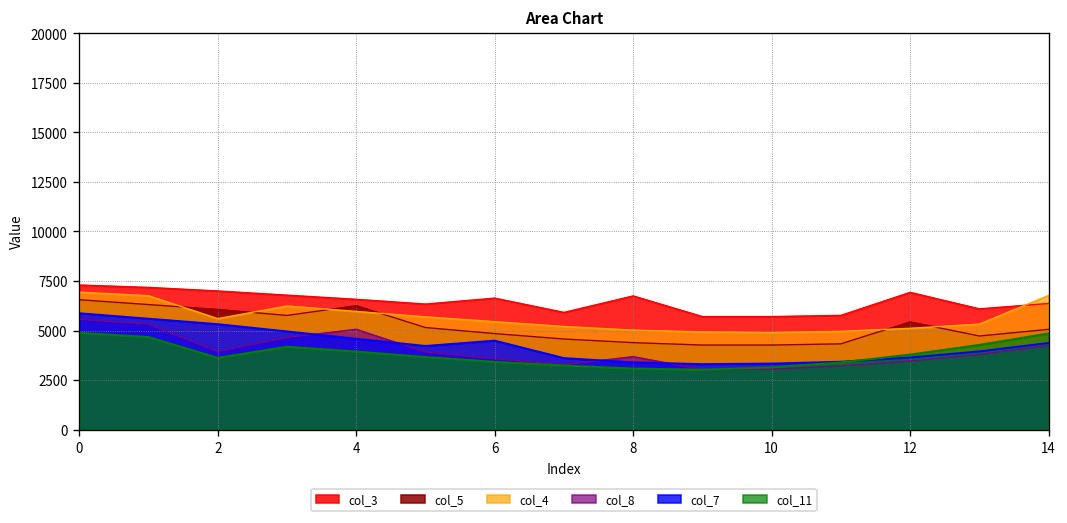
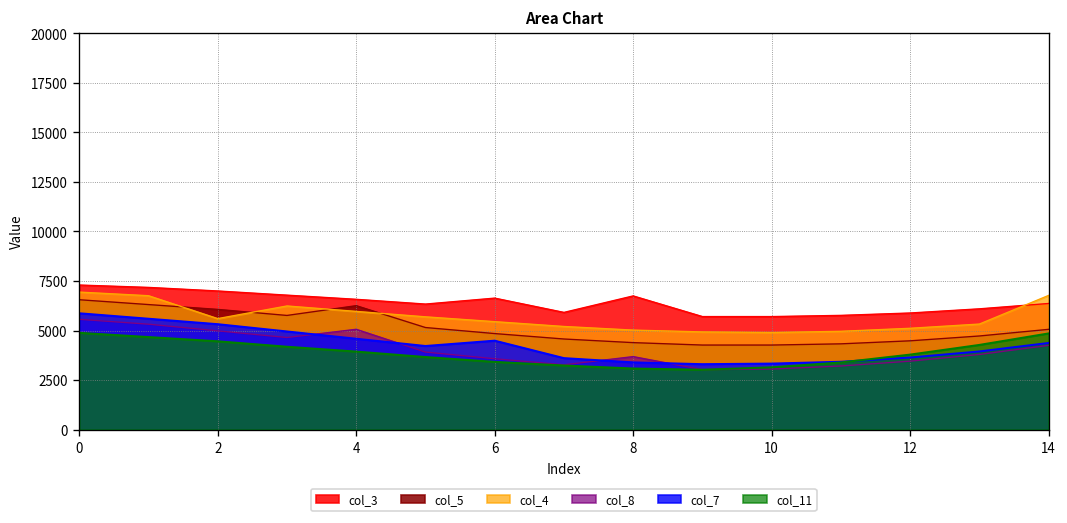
  {
    "col_3": {
      "0": 7300,
      "2": 7000,
      "4": 6600,
      "6": 6600,
      "8": 6700,
      "10": 5700,
-     "12": 6900,
+     "12": 5900,
      "14": 6400
    },
    "col_5": {
      "0": 6600,
      "2": 6100,
      "4": 6300,
      "6": 4800,
      "8": 4400,
      "10": 4300,
-     "12": 5400,
+     "12": 4500,
      "14": 5100
    },
    "col_4": {
      "0": 6900,
      "2": 5600,
      "4": 6000,
      "6": 5400,
      "8": 5000,
      "10": 4900,
      "12": 5100,
      "14": 6800
    },
    "col_8": {
      "0": 5600,
-     "2": 3900,
+     "2": 5000,
      "4": 5100,
      "6": 3600,
      "8": 3700,
      "12": 3500
    },
    "col_7": {
      "0": 5900,
      "2": 5300,
      "4": 4600,
      "6": 4500,
      "8": 3400,
      "10": 3300
    },
    "col_11": {
      "0": 4900,
-     "2": 3600,
+     "2": 4500,
      "4": 3900,
      "6": 3400,
      "8": 3100,
      "14": 4900
    }
  }
